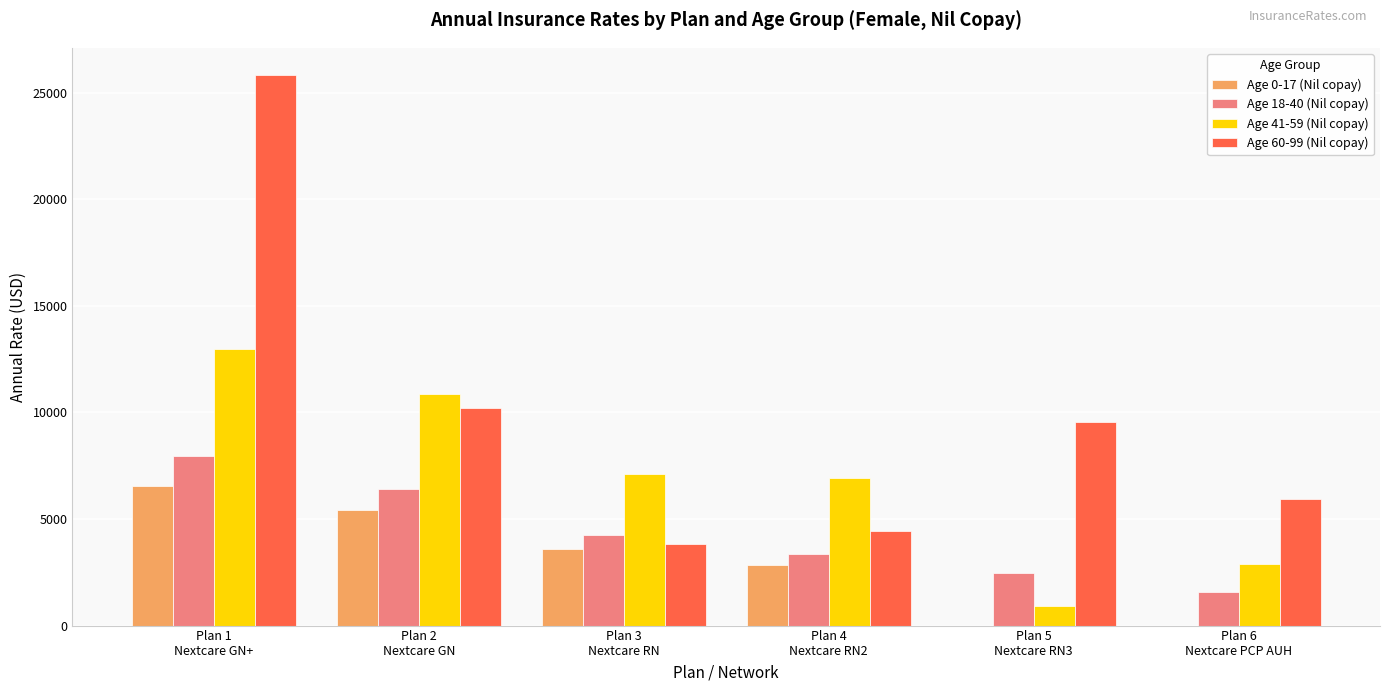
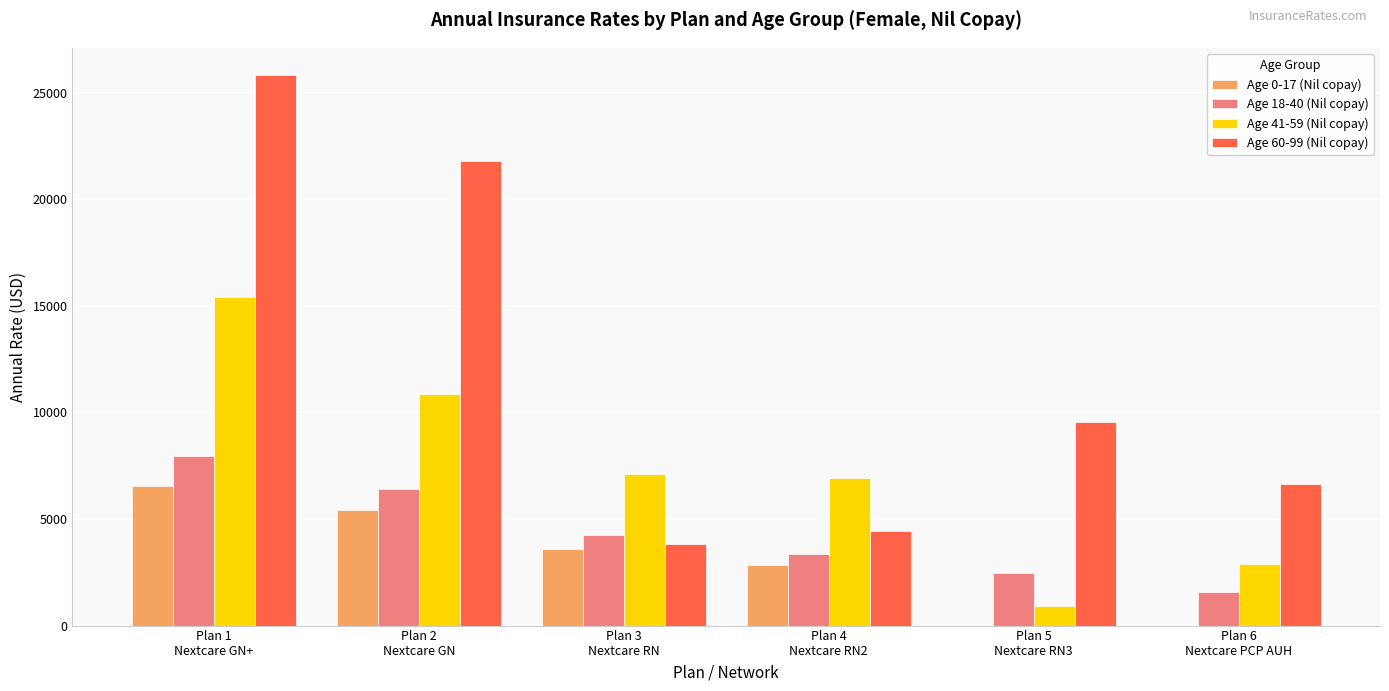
  {
    "Age 41-59 (Nil copay)": {
-     "Plan 1 Nextcare GN+": 13000,
+     "Plan 1 Nextcare GN+": 15400,
      "Plan 2 Nextcare GN": 10900,
      "Plan 3 Nextcare RN": 7100,
      "Plan 4 Nextcare RN2": 6900,
      "Plan 5 Nextcare RN3": 900,
      "Plan 6 Nextcare PCP AUH": 2900
    },
    "Age 60-99 (Nil copay)": {
      "Plan 1 Nextcare GN+": 25800,
-     "Plan 2 Nextcare GN": 10200,
+     "Plan 2 Nextcare GN": 21800,
      "Plan 3 Nextcare RN": 3800,
      "Plan 4 Nextcare RN2": 4400,
      "Plan 5 Nextcare RN3": 9600,
-     "Plan 6 Nextcare PCP AUH": 5900
+     "Plan 6 Nextcare PCP AUH": 6600
    }
  }
